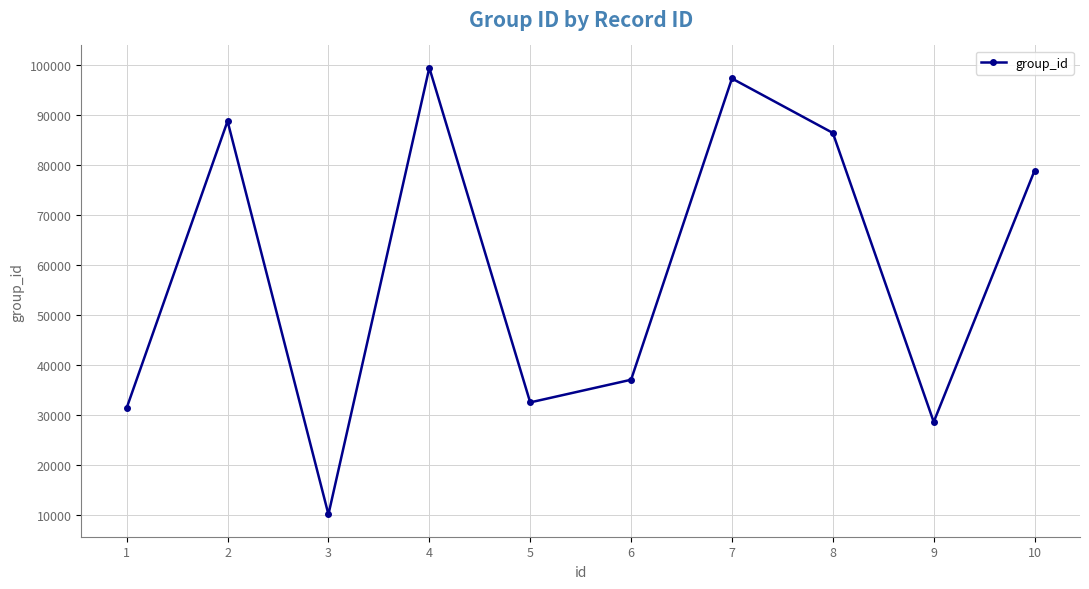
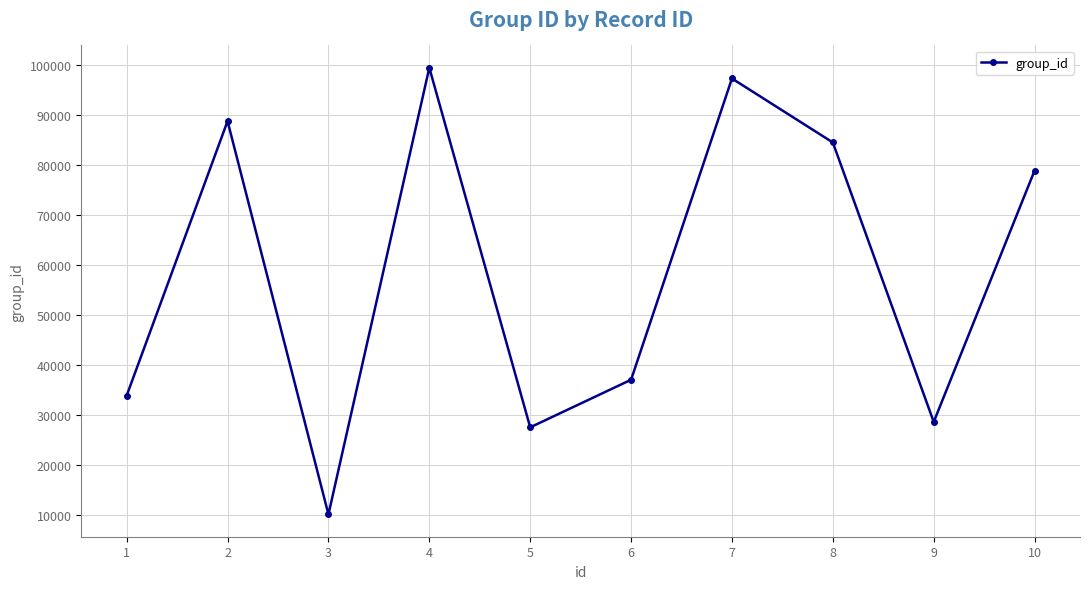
  {
-   "1": 31000,
+   "1": 34000,
    "2": 89000,
    "3": 10000,
    "4": 99000,
-   "5": 33000,
+   "5": 28000,
    "6": 37000,
    "7": 97000,
-   "8": 86000,
+   "8": 85000,
    "9": 29000,
    "10": 79000
  }
